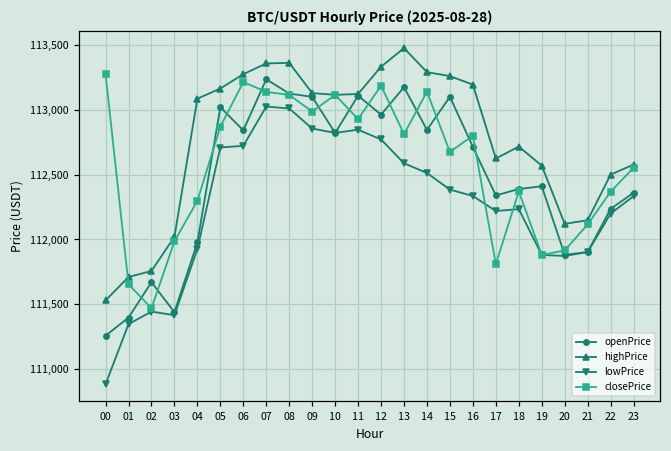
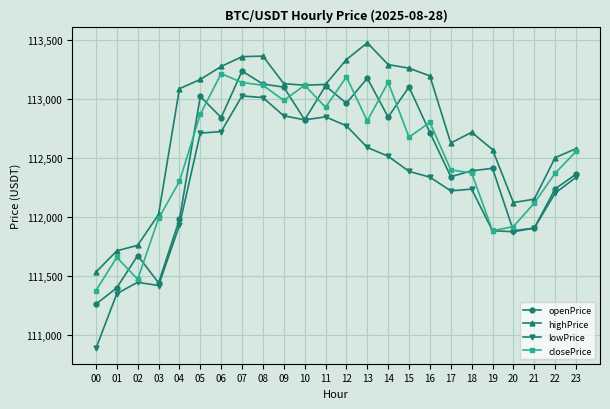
  {
    "closePrice": {
-     "00": "113,280",
+     "00": "111,370",
      "01": "111,650",
      "02": "111,470",
      "03": "111,990",
      "04": "112,300",
      "05": "112,870",
      "06": "113,210",
      "07": "113,140",
      "09": "112,990",
      "11": "112,930",
      "12": "113,190",
      "13": "112,810",
      "14": "113,140",
      "15": "112,680",
      "16": "112,800",
-     "17": "111,810",
+     "17": "112,400",
      "20": "111,920",
      "21": "112,120",
      "22": "112,370",
      "23": "112,550"
    }
  }
